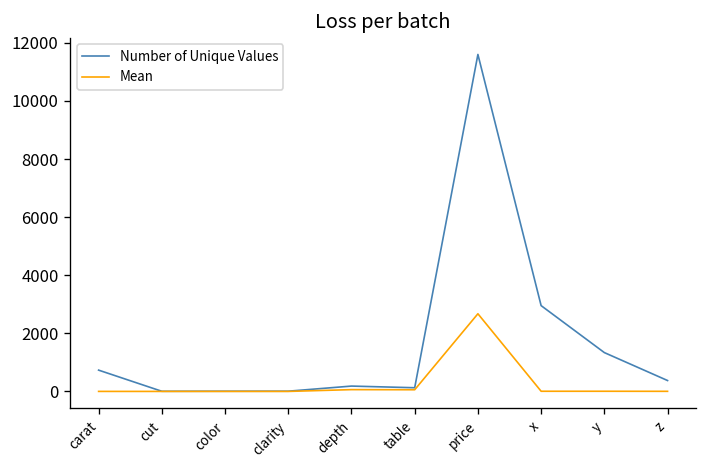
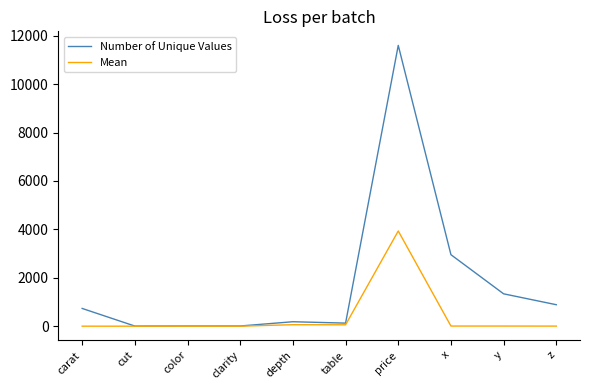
  {
    "Number of Unique Values": {
      "carat": 700,
      "depth": 200,
      "price": 11600,
      "x": 3000,
      "y": 1300,
-     "z": 400
+     "z": 900
    },
    "Mean": {
      "carat": 0,
      "depth": 100,
-     "price": 2700,
+     "price": 3900,
      "x": 0,
      "y": 0,
      "z": 0
    }
  }
